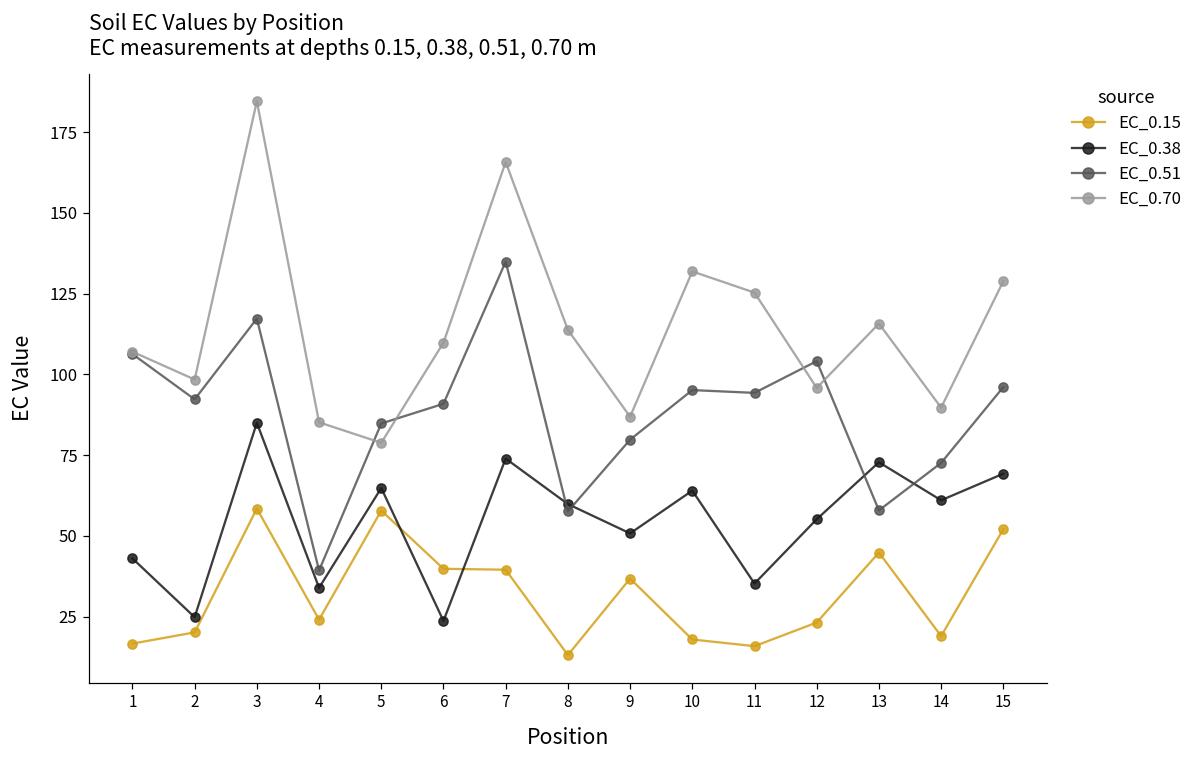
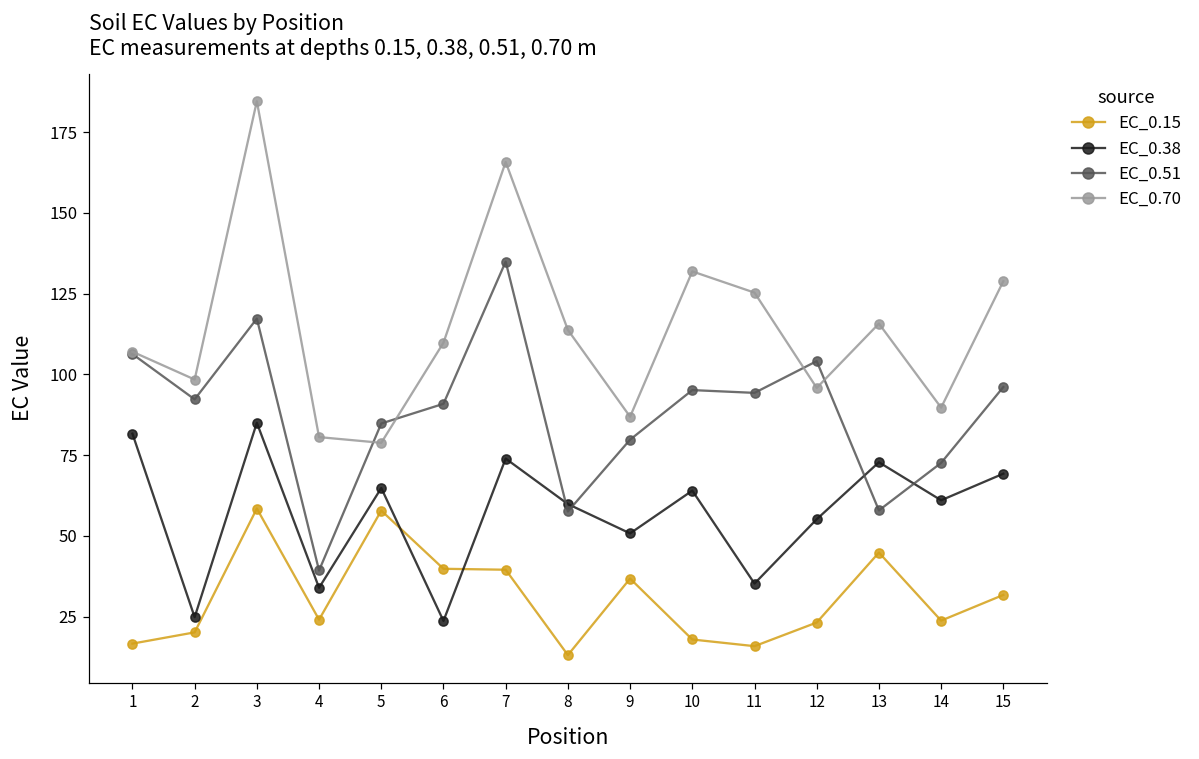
  {
    "EC_0.15": {
      "1": 17,
      "2": 20,
      "3": 58,
      "4": 24,
      "5": 58,
      "6": 40,
      "7": 40,
      "8": 13,
      "9": 37,
      "10": 18,
      "11": 16,
      "12": 23,
      "13": 45,
-     "14": 19,
-     "15": 52
+     "14": 24,
+     "15": 32
    },
    "EC_0.38": {
-     "1": 43,
+     "1": 82,
      "2": 25,
      "3": 85,
      "4": 34,
      "5": 65,
      "6": 24,
      "7": 74,
      "8": 60,
      "9": 51,
      "10": 64,
      "11": 35,
      "12": 55,
      "13": 73,
      "14": 61,
      "15": 69
    },
    "EC_0.51": {
      "2": 92,
      "3": 117,
      "4": 39,
      "5": 85,
      "6": 91,
      "7": 135,
      "8": 58,
      "9": 80,
      "10": 95,
      "11": 94,
      "12": 104,
      "13": 58,
      "14": 73,
      "15": 96
    },
    "EC_0.70": {
      "2": 98,
      "3": 185,
-     "4": 85,
+     "4": 81,
      "5": 79,
      "6": 110,
      "7": 166,
      "8": 114,
      "9": 87,
      "10": 132,
      "11": 125,
      "12": 96,
      "13": 116,
      "14": 90,
      "15": 129
    }
  }
